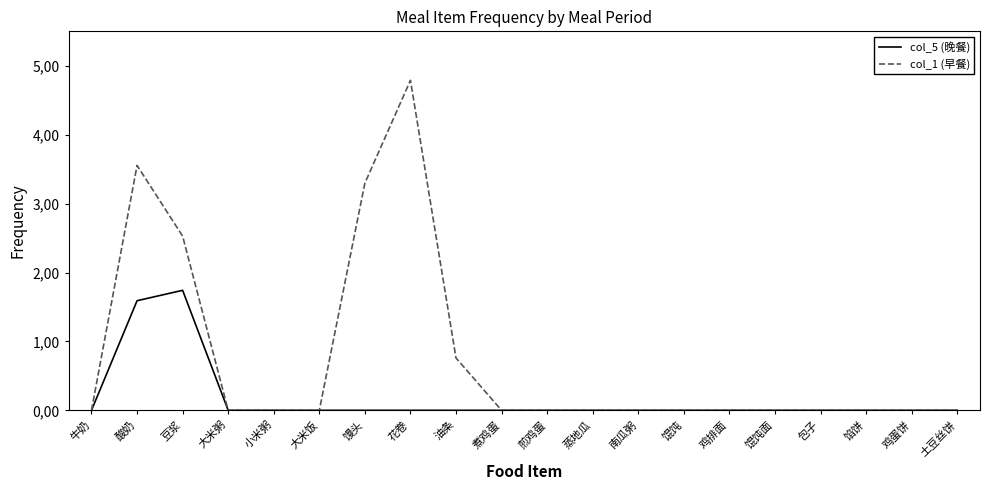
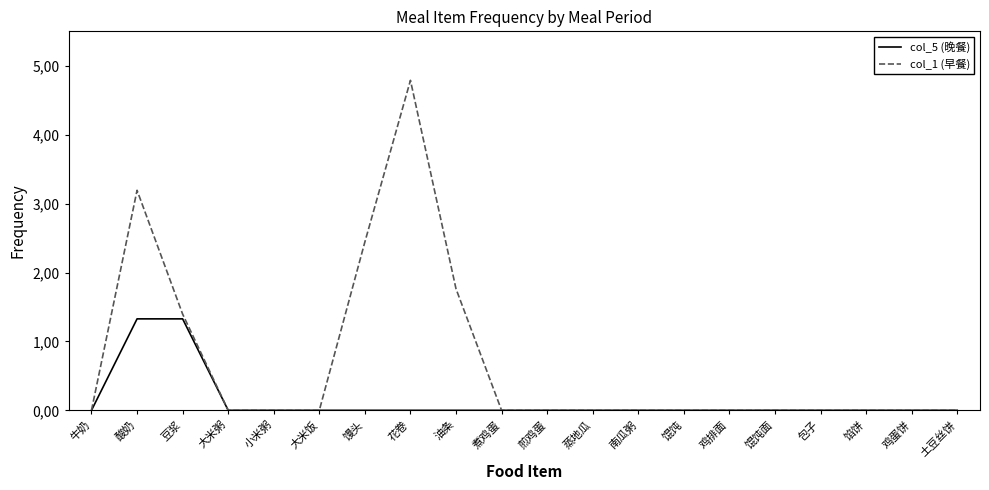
  {
    "col_5 (晚餐)": {
-     "酸奶": 160,
-     "豆浆": 170,
+     "酸奶": 130,
+     "豆浆": 130,
      "馒头": 0,
      "花卷": 0,
      "油条": 0
    },
    "col_1 (早餐)": {
-     "酸奶": 360,
-     "豆浆": 250,
-     "馒头": 330,
+     "酸奶": 320,
+     "豆浆": 140,
+     "馒头": 240,
      "花卷": 480,
-     "油条": 80
+     "油条": 180
    }
  }
